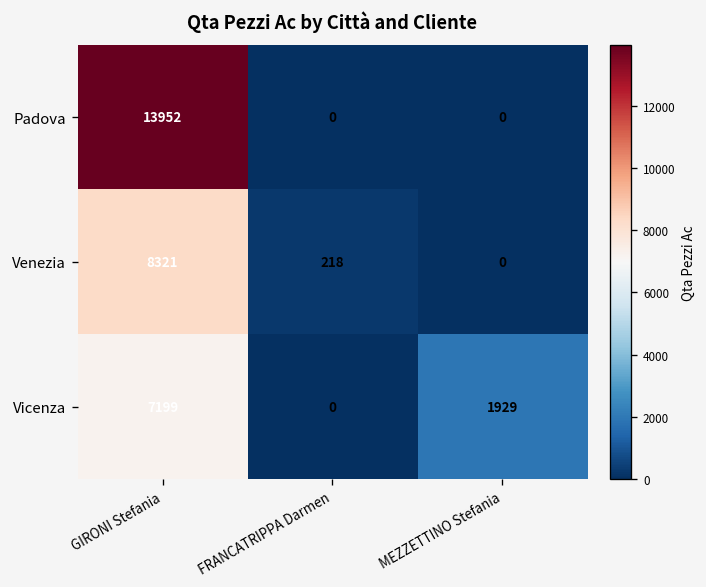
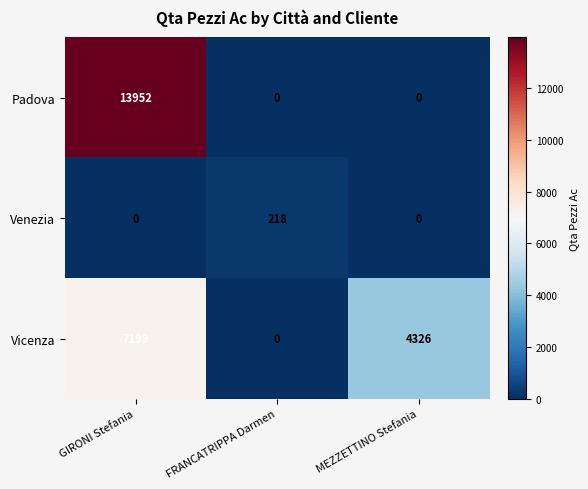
  {
    "Padova": {
      "GIRONI Stefania": 13952,
      "FRANCATRIPPA Darmen": 0,
      "MEZZETTINO Stefania": 0
    },
    "Venezia": {
-     "GIRONI Stefania": 8321,
+     "GIRONI Stefania": 0,
      "FRANCATRIPPA Darmen": 218,
      "MEZZETTINO Stefania": 0
    },
    "Vicenza": {
      "FRANCATRIPPA Darmen": 0,
-     "MEZZETTINO Stefania": 1929
+     "MEZZETTINO Stefania": 4326
    }
  }
